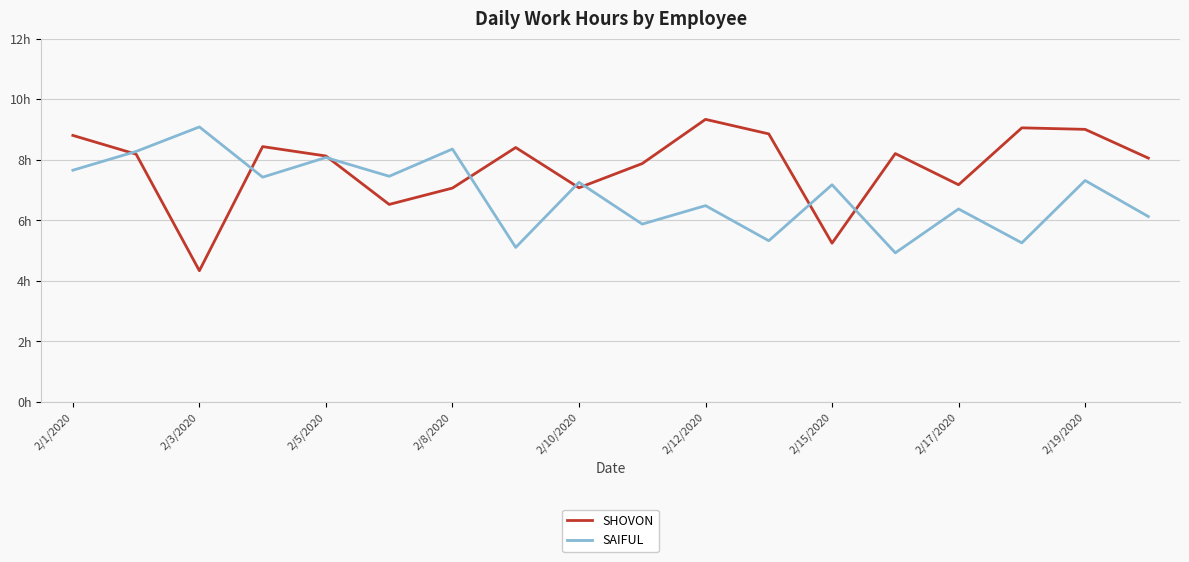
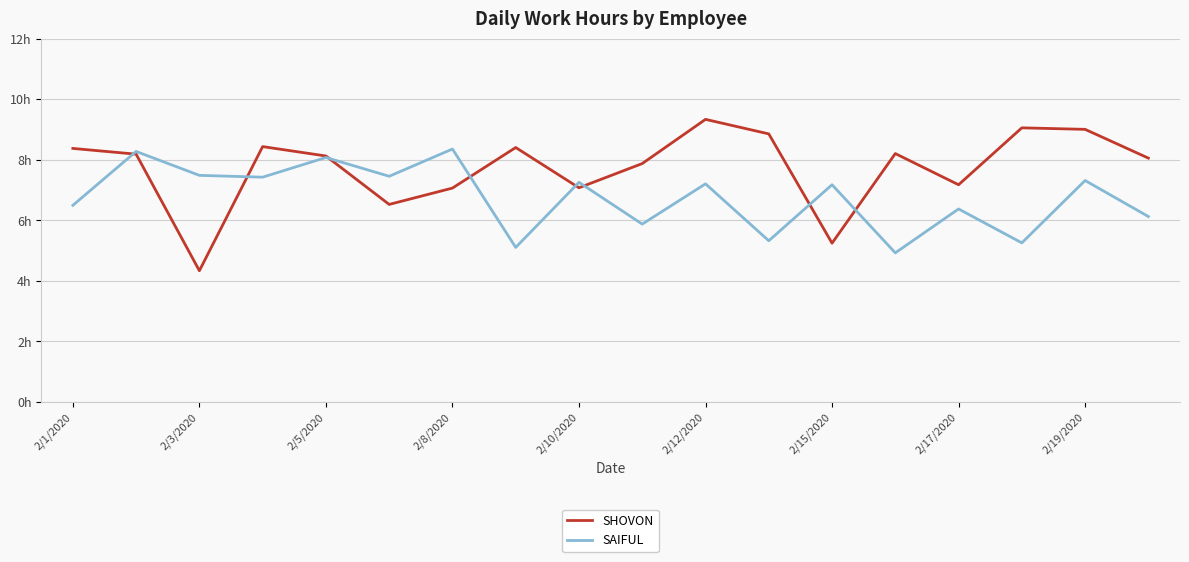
  {
    "SHOVON": {
-     "2/1/2020": "8.8h",
+     "2/1/2020": "8.4h",
      "2/3/2020": "4.3h",
      "2/8/2020": "7.1h",
      "2/10/2020": "7.1h",
      "2/12/2020": "9.3h",
      "2/15/2020": "5.2h",
      "2/17/2020": "7.2h",
      "2/19/2020": "9.0h"
    },
    "SAIFUL": {
-     "2/1/2020": "7.7h",
-     "2/3/2020": "9.1h",
+     "2/1/2020": "6.5h",
+     "2/3/2020": "7.5h",
      "2/8/2020": "8.4h",
      "2/10/2020": "7.3h",
-     "2/12/2020": "6.5h",
+     "2/12/2020": "7.2h",
      "2/15/2020": "7.2h",
      "2/17/2020": "6.4h",
      "2/19/2020": "7.3h"
    }
  }
